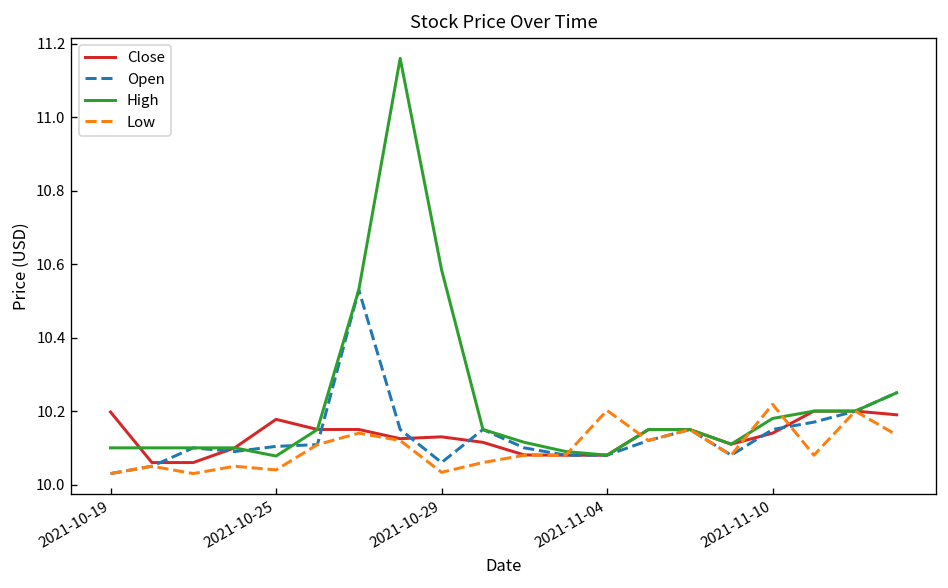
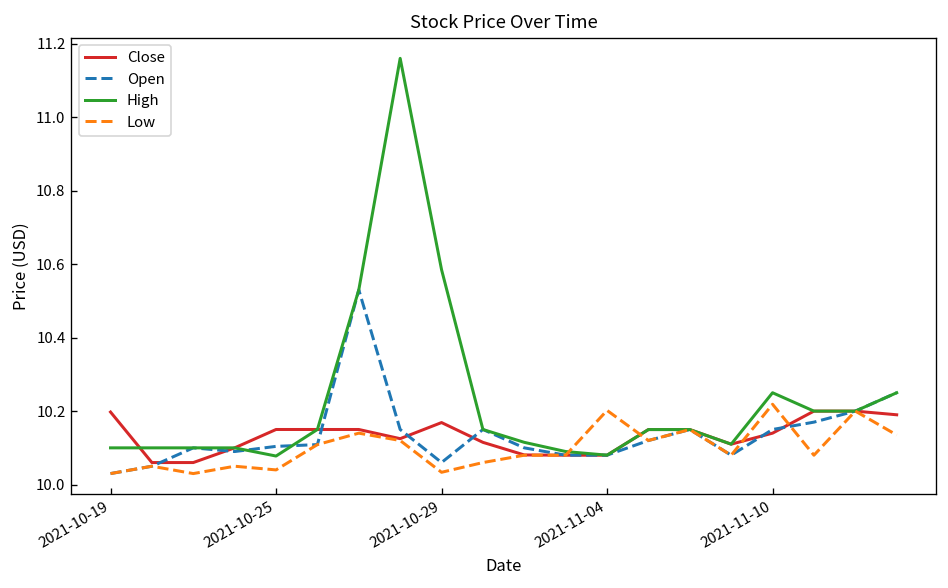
  {
    "Close": {
      "2021-10-19": 10.20,
-     "2021-10-25": 10.18,
-     "2021-10-29": 10.13,
+     "2021-10-25": 10.15,
+     "2021-10-29": 10.17,
      "2021-11-10": 10.14
    },
    "Open": {
      "2021-10-25": 10.10,
      "2021-10-29": 10.06,
      "2021-11-10": 10.15
    },
    "High": {
      "2021-10-19": 10.10,
      "2021-10-25": 10.08,
      "2021-10-29": 10.59,
-     "2021-11-10": 10.18
+     "2021-11-10": 10.25
    },
    "Low": {
      "2021-10-25": 10.04,
      "2021-10-29": 10.03,
      "2021-11-04": 10.20,
      "2021-11-10": 10.22
    }
  }
